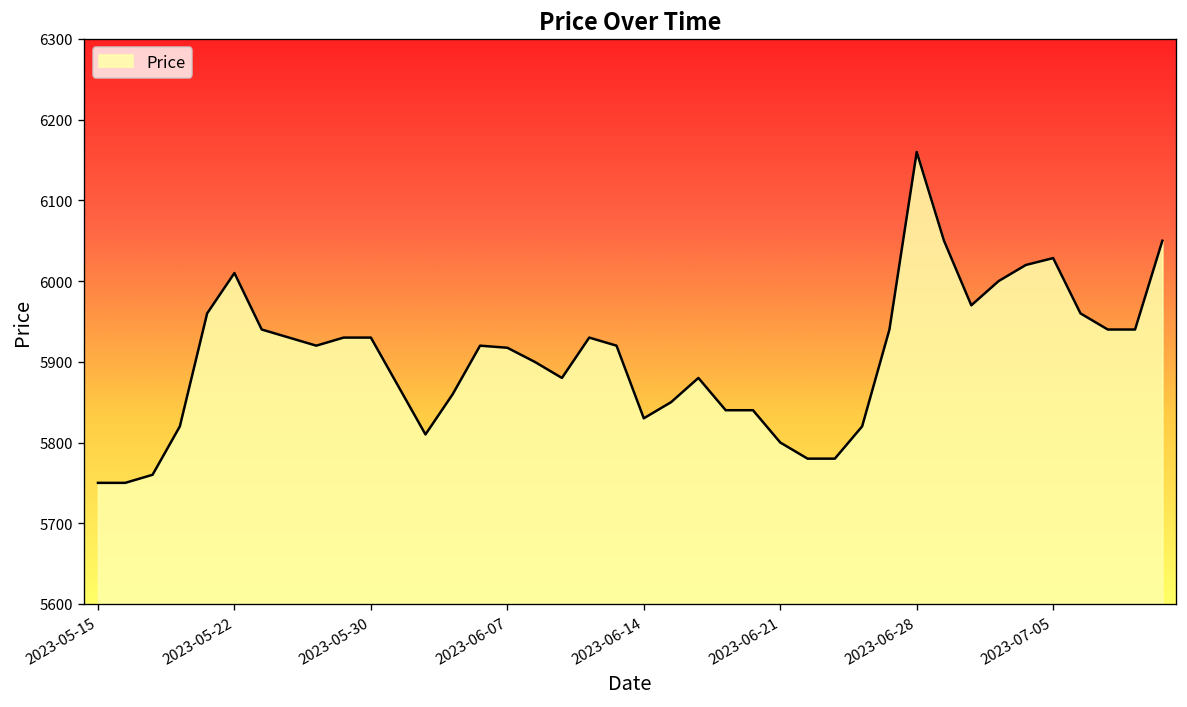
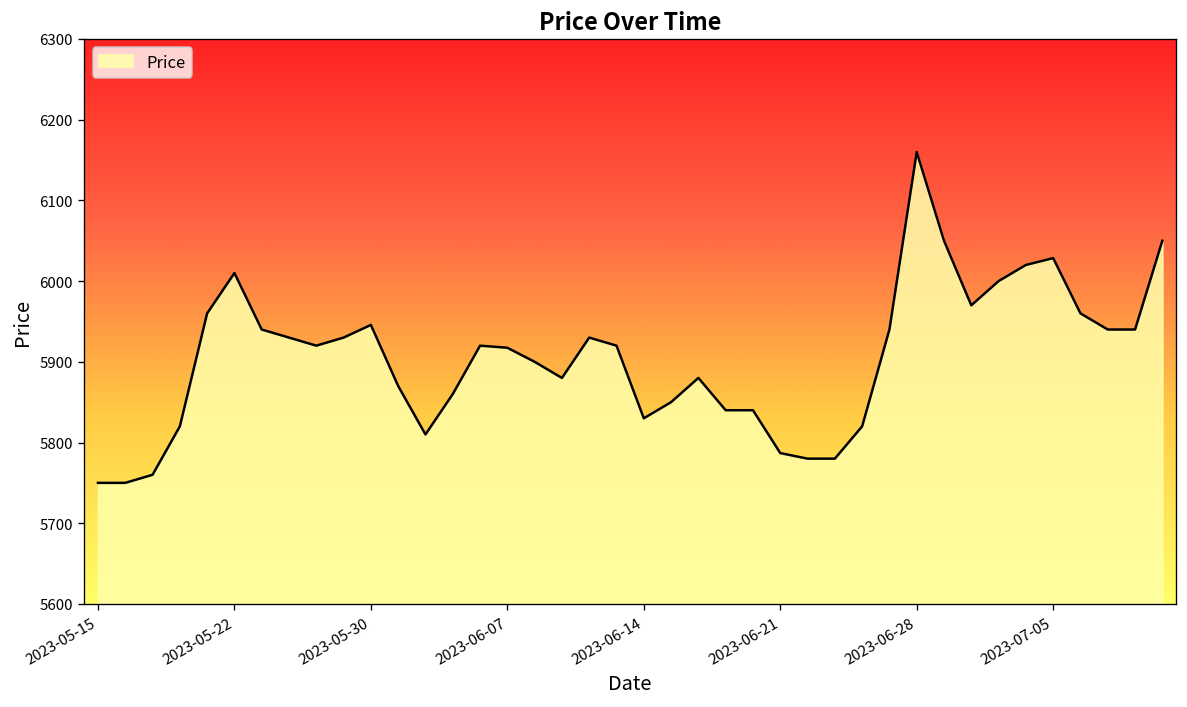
  {
    "2023-05-15": 5750,
    "2023-05-22": 6010,
-   "2023-05-30": 5930,
+   "2023-05-30": 5950,
    "2023-06-07": 5920,
    "2023-06-14": 5830,
-   "2023-06-21": 5800,
+   "2023-06-21": 5790,
    "2023-06-28": 6160,
    "2023-07-05": 6030
  }
